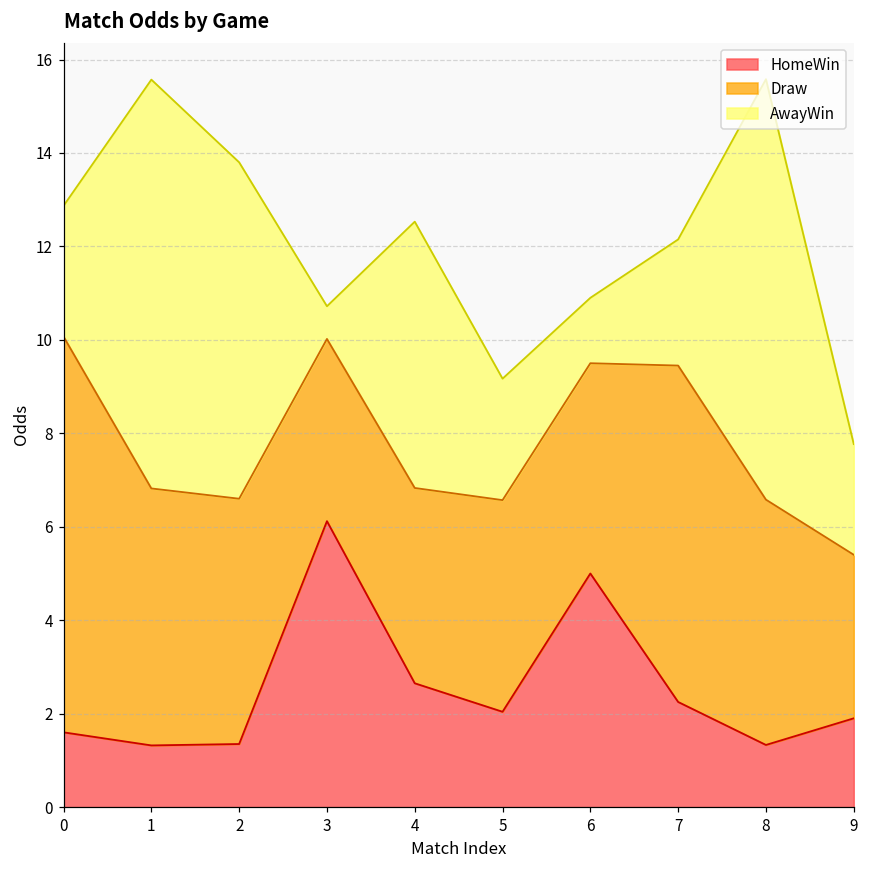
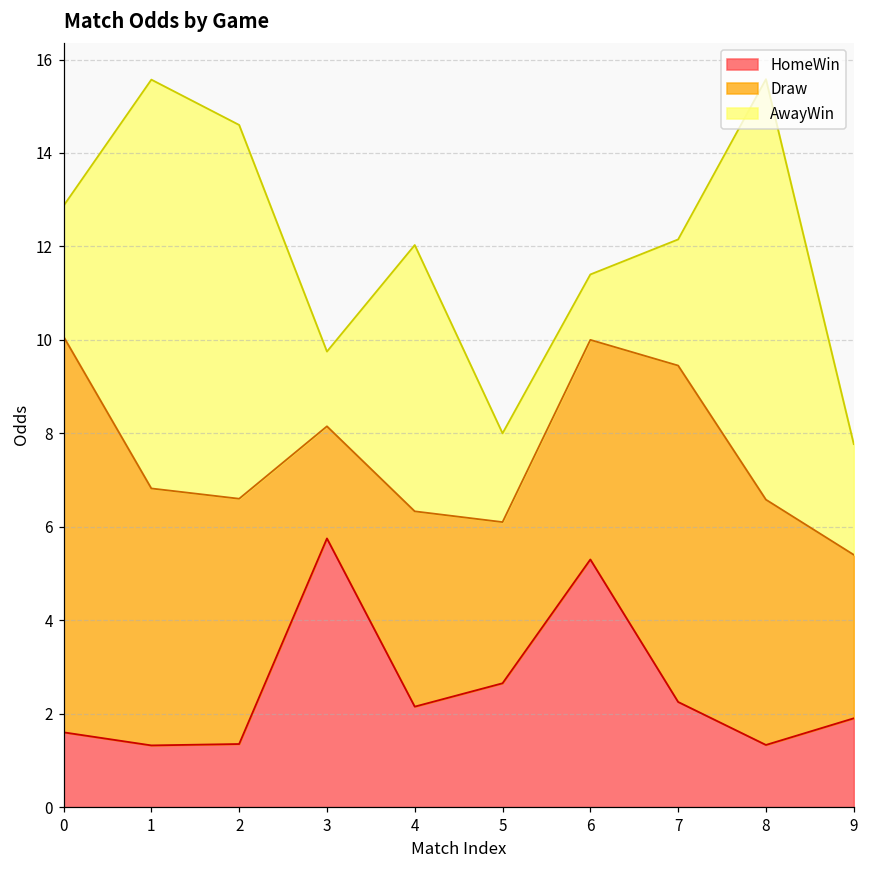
  {
    "HomeWin": {
      "0": 1.6,
      "1": 1.3,
      "2": 1.4,
-     "3": 6.1,
-     "4": 2.7,
-     "5": 2.0,
-     "6": 5.0,
+     "3": 5.8,
+     "4": 2.2,
+     "5": 2.7,
+     "6": 5.3,
      "7": 2.3,
      "8": 1.3,
      "9": 1.9
    },
    "Draw": {
      "0": 8.5,
      "1": 5.5,
      "2": 5.3,
-     "3": 3.9,
+     "3": 2.4,
      "4": 4.2,
-     "5": 4.5,
-     "6": 4.5,
+     "5": 3.4,
+     "6": 4.7,
      "7": 7.2,
      "8": 5.3,
      "9": 3.5
    },
    "AwayWin": {
      "0": 2.8,
      "1": 8.8,
-     "2": 7.2,
-     "3": 0.7,
+     "2": 8.0,
+     "3": 1.6,
      "4": 5.7,
-     "5": 2.6,
+     "5": 1.9,
      "6": 1.4,
      "7": 2.7,
      "9": 2.4
    }
  }
